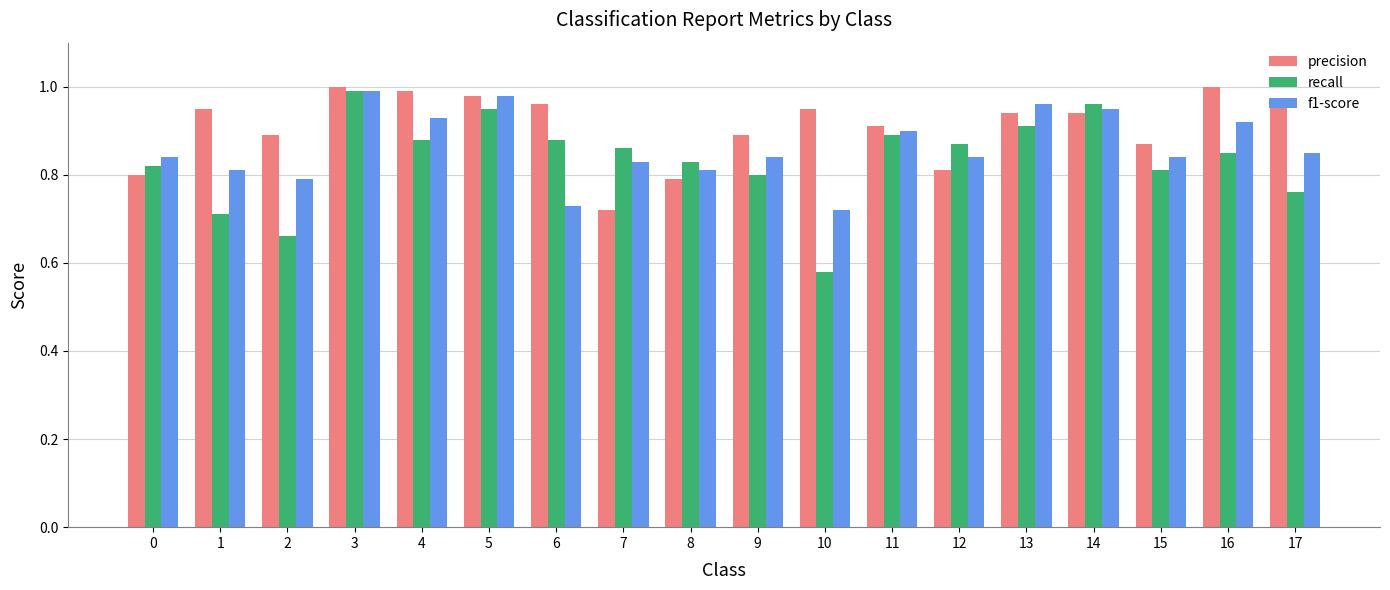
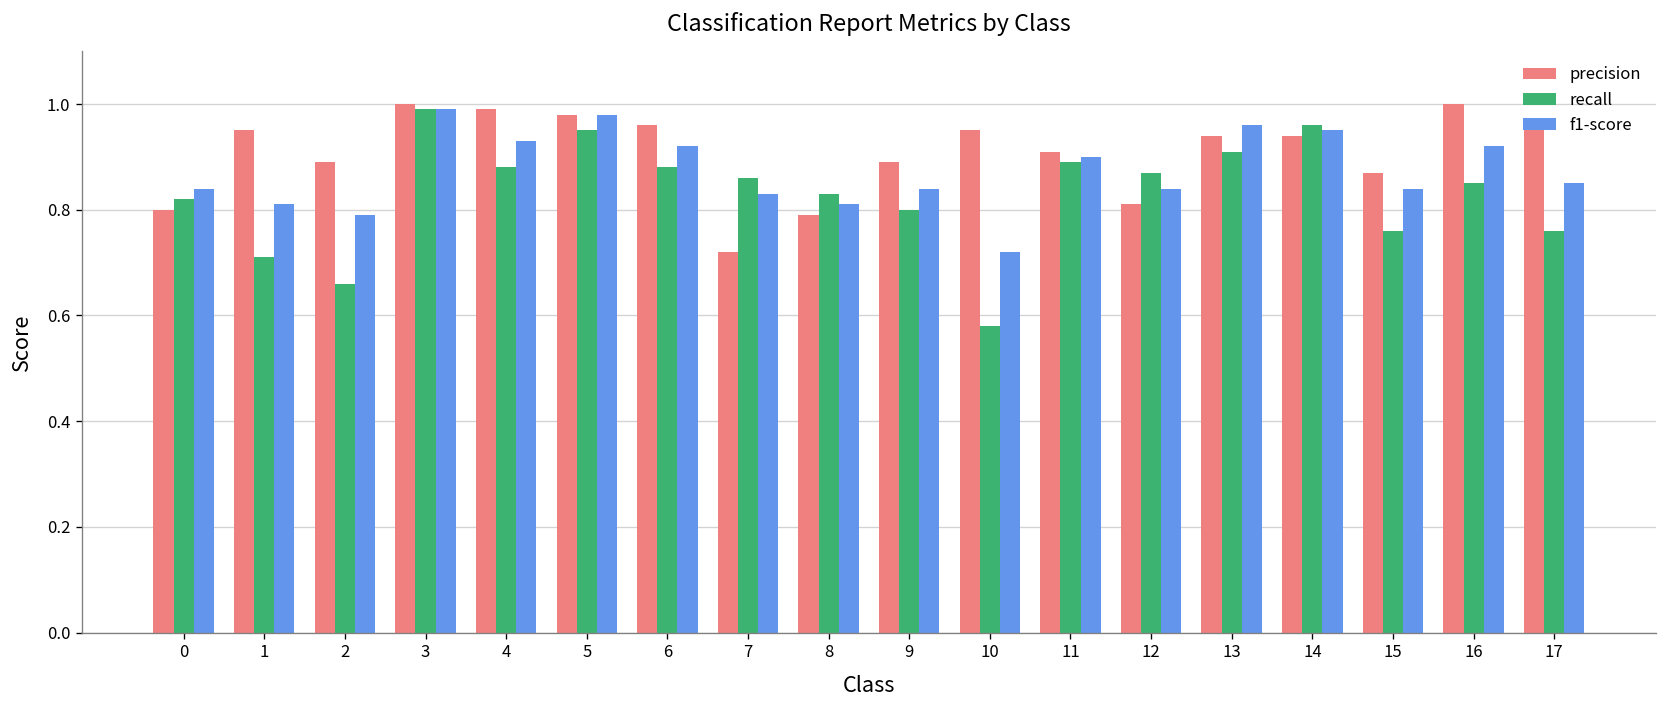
  {
    "precision": {
      "0": 0.80,
      "1": 0.95,
      "2": 0.89,
      "3": 1.00,
      "4": 0.99,
      "5": 0.98,
      "6": 0.96,
      "7": 0.72,
      "8": 0.79,
      "9": 0.89,
      "10": 0.95,
      "11": 0.91,
      "12": 0.81,
      "13": 0.94,
      "14": 0.94,
      "15": 0.87,
      "16": 1.00,
      "17": 0.96
    },
    "recall": {
      "0": 0.82,
      "1": 0.71,
      "2": 0.66,
      "3": 0.99,
      "4": 0.88,
      "5": 0.95,
      "6": 0.88,
      "7": 0.86,
      "8": 0.83,
      "9": 0.80,
      "10": 0.58,
      "11": 0.89,
      "12": 0.87,
      "13": 0.91,
      "14": 0.96,
-     "15": 0.81,
+     "15": 0.76,
      "16": 0.85,
      "17": 0.76
    },
    "f1-score": {
      "0": 0.84,
      "1": 0.81,
      "2": 0.79,
      "3": 0.99,
      "4": 0.93,
      "5": 0.98,
-     "6": 0.73,
+     "6": 0.92,
      "7": 0.83,
      "8": 0.81,
      "9": 0.84,
      "10": 0.72,
      "11": 0.90,
      "12": 0.84,
      "13": 0.96,
      "14": 0.95,
      "15": 0.84,
      "16": 0.92,
      "17": 0.85
    }
  }
